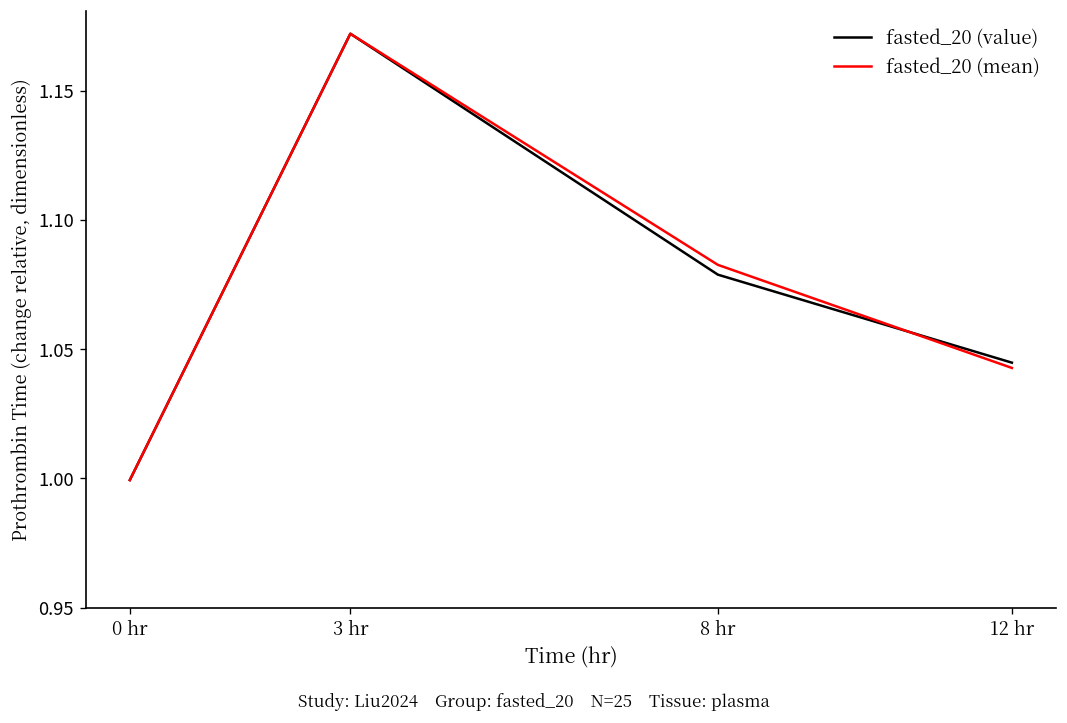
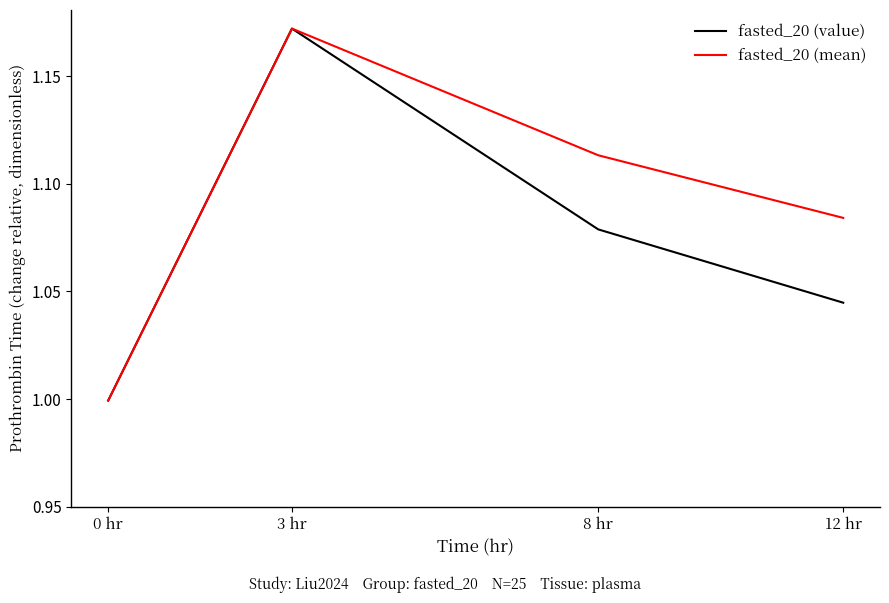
  {
    "fasted_20 (value)": {
      "8 hr": 1.079,
      "12 hr": 1.045
    },
    "fasted_20 (mean)": {
-     "8 hr": 1.083,
-     "12 hr": 1.043
+     "8 hr": 1.113,
+     "12 hr": 1.084
    }
  }
